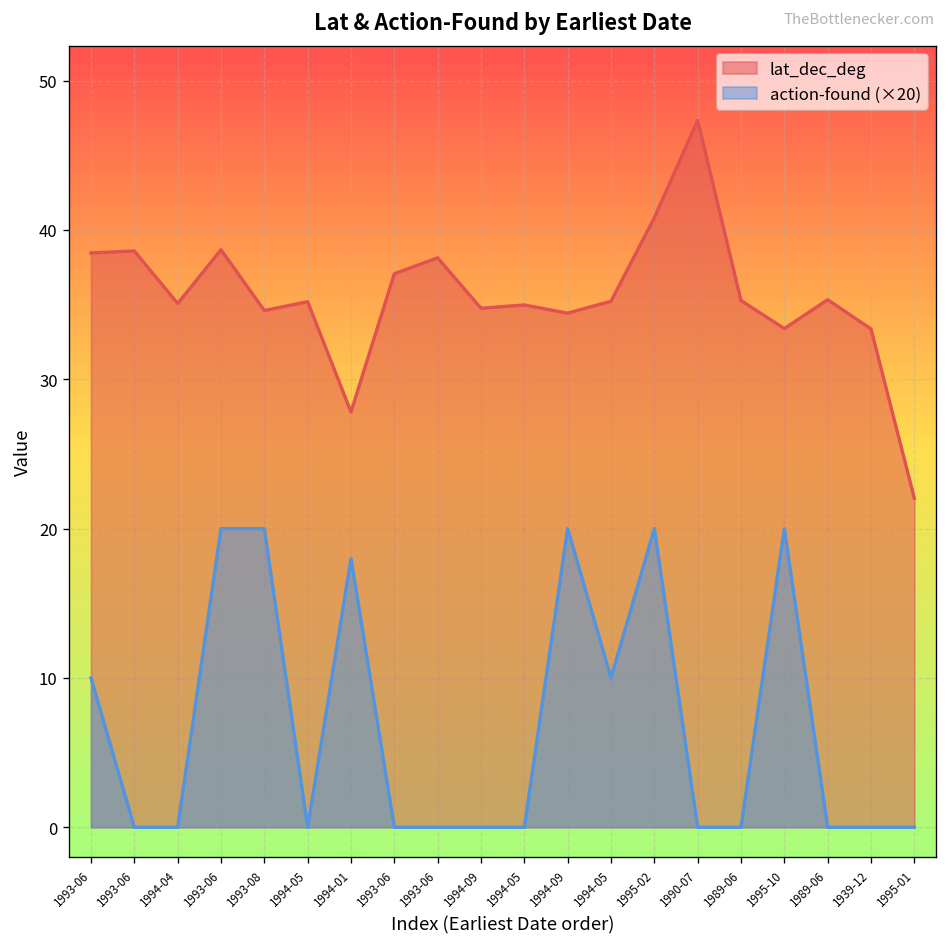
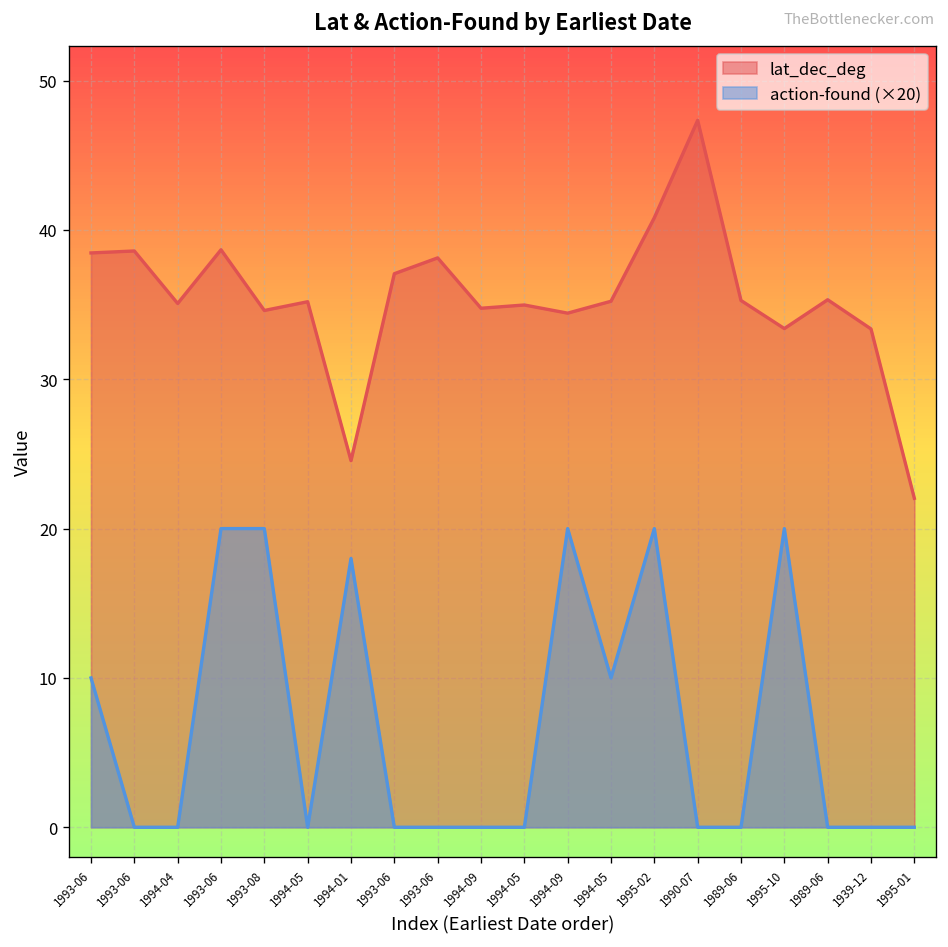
  {
    "lat_dec_deg": {
      "1994-04": 35.1,
      "1993-08": 34.6,
-     "1994-01": 27.8,
+     "1994-01": 24.5,
      "1995-02": 40.8,
      "1990-07": 47.3,
      "1995-10": 33.4,
      "1939-12": 33.4,
      "1995-01": 22.0
    },
    "action-found (×20)": {
      "1994-04": 0.0,
      "1993-08": 20.0,
      "1994-01": 18.0,
      "1995-02": 20.0,
      "1990-07": 0.0,
      "1995-10": 20.0,
      "1939-12": 0.0,
      "1995-01": 0.0
    }
  }
